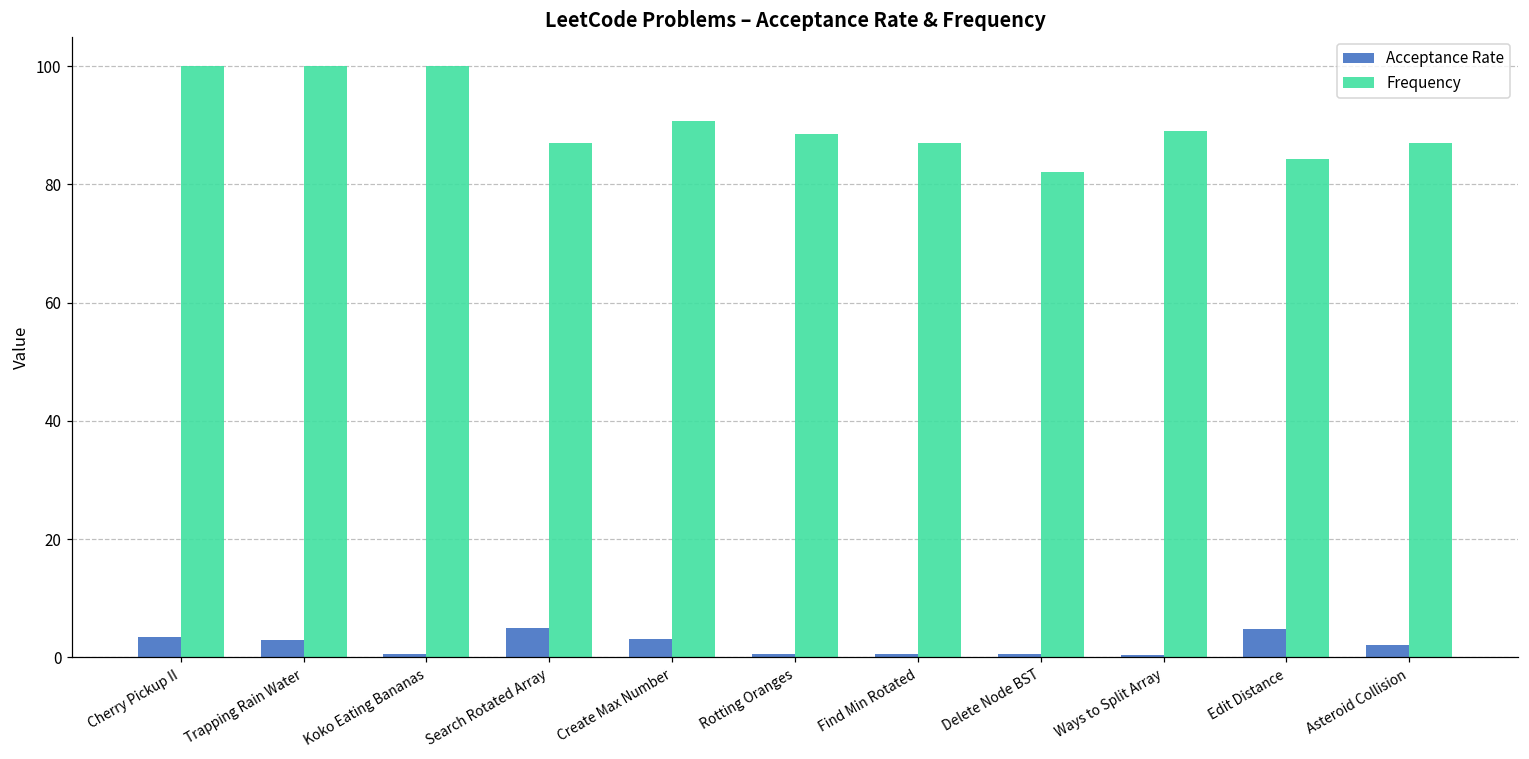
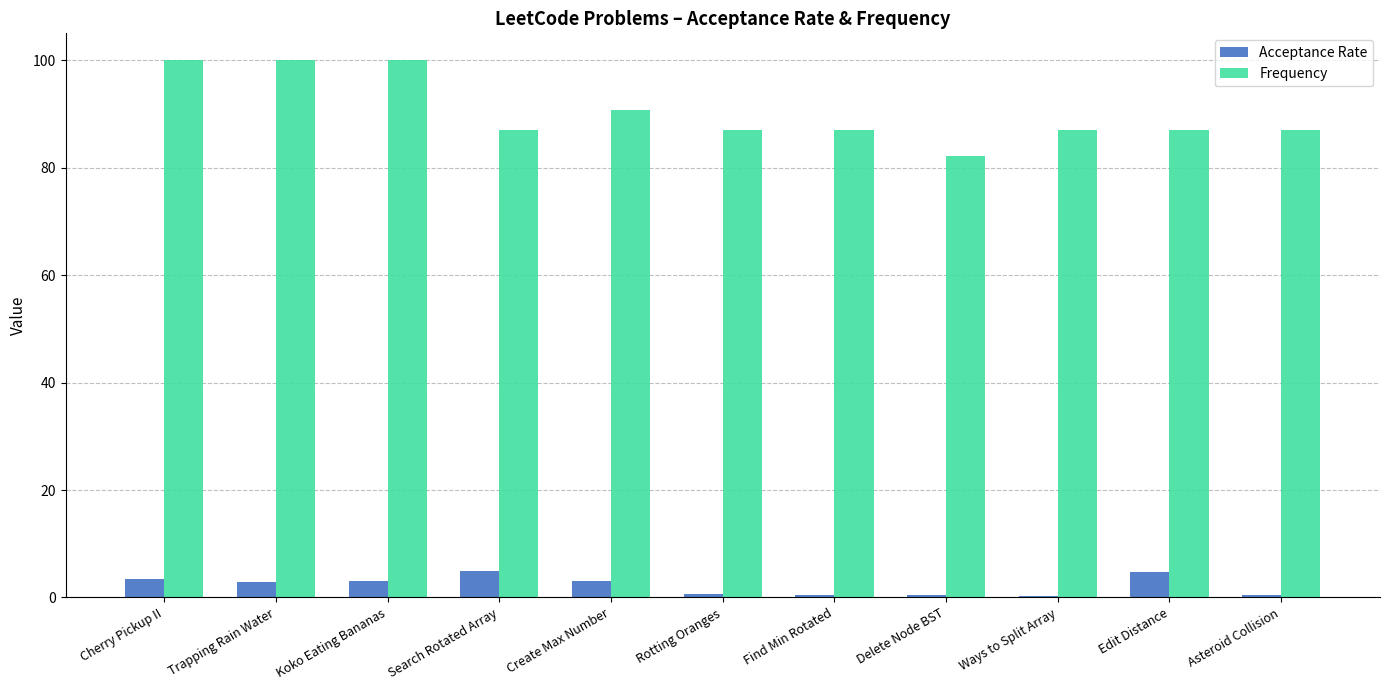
  {
    "Acceptance Rate": {
      "Cherry Pickup II": 3,
      "Trapping Rain Water": 3,
-     "Koko Eating Bananas": 0,
+     "Koko Eating Bananas": 3,
      "Search Rotated Array": 5,
      "Create Max Number": 3,
      "Rotting Oranges": 1,
      "Find Min Rotated": 1,
      "Delete Node BST": 1,
      "Edit Distance": 5,
-     "Asteroid Collision": 2
+     "Asteroid Collision": 0
    },
    "Frequency": {
      "Cherry Pickup II": 100,
      "Trapping Rain Water": 100,
      "Koko Eating Bananas": 100,
      "Search Rotated Array": 87,
      "Create Max Number": 91,
-     "Rotting Oranges": 89,
+     "Rotting Oranges": 87,
      "Find Min Rotated": 87,
      "Delete Node BST": 82,
-     "Ways to Split Array": 89,
-     "Edit Distance": 84,
+     "Ways to Split Array": 87,
+     "Edit Distance": 87,
      "Asteroid Collision": 87
    }
  }
